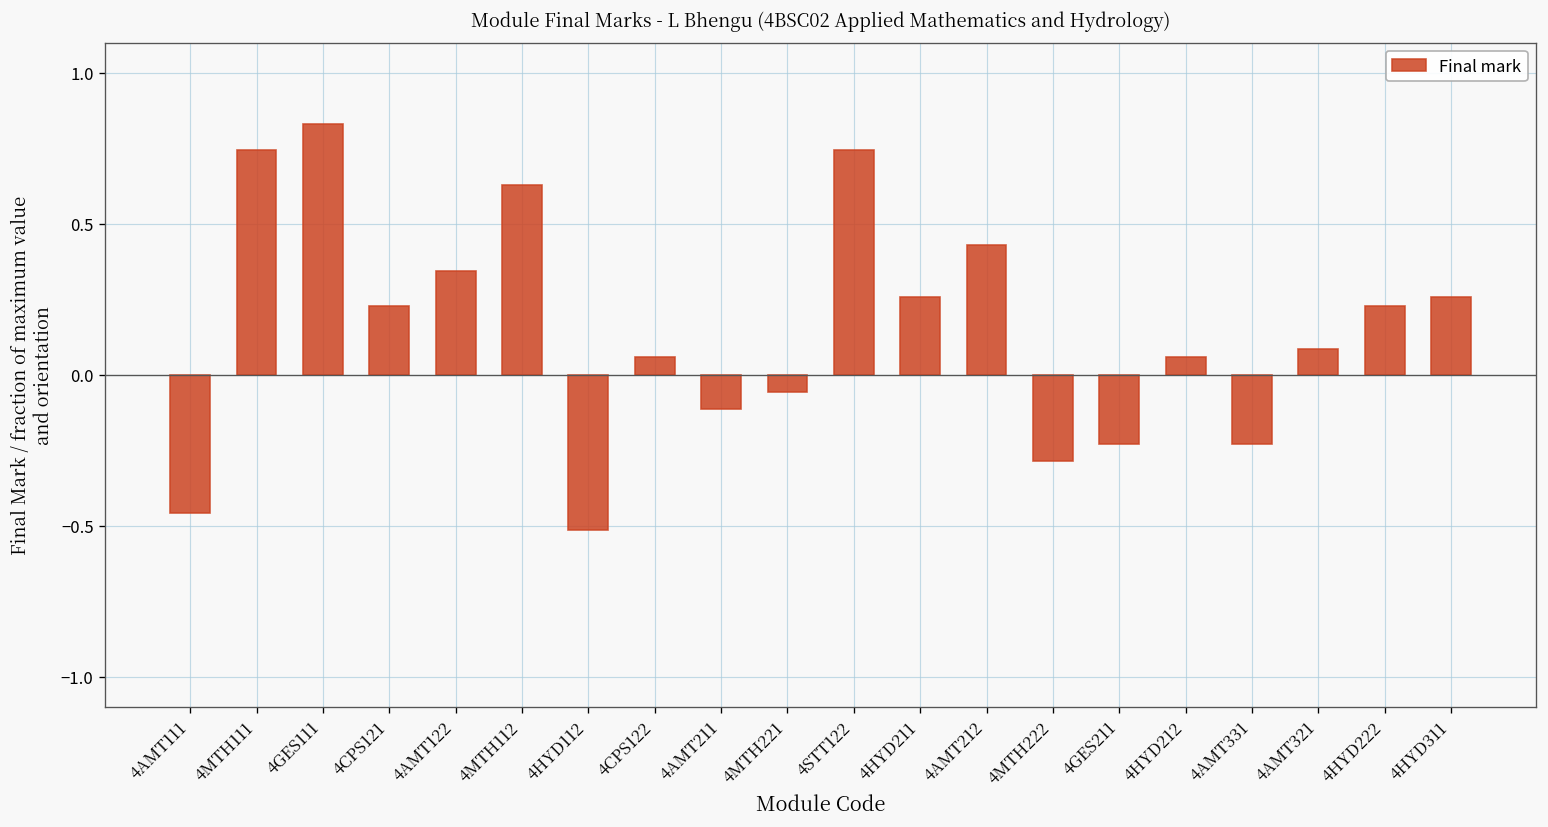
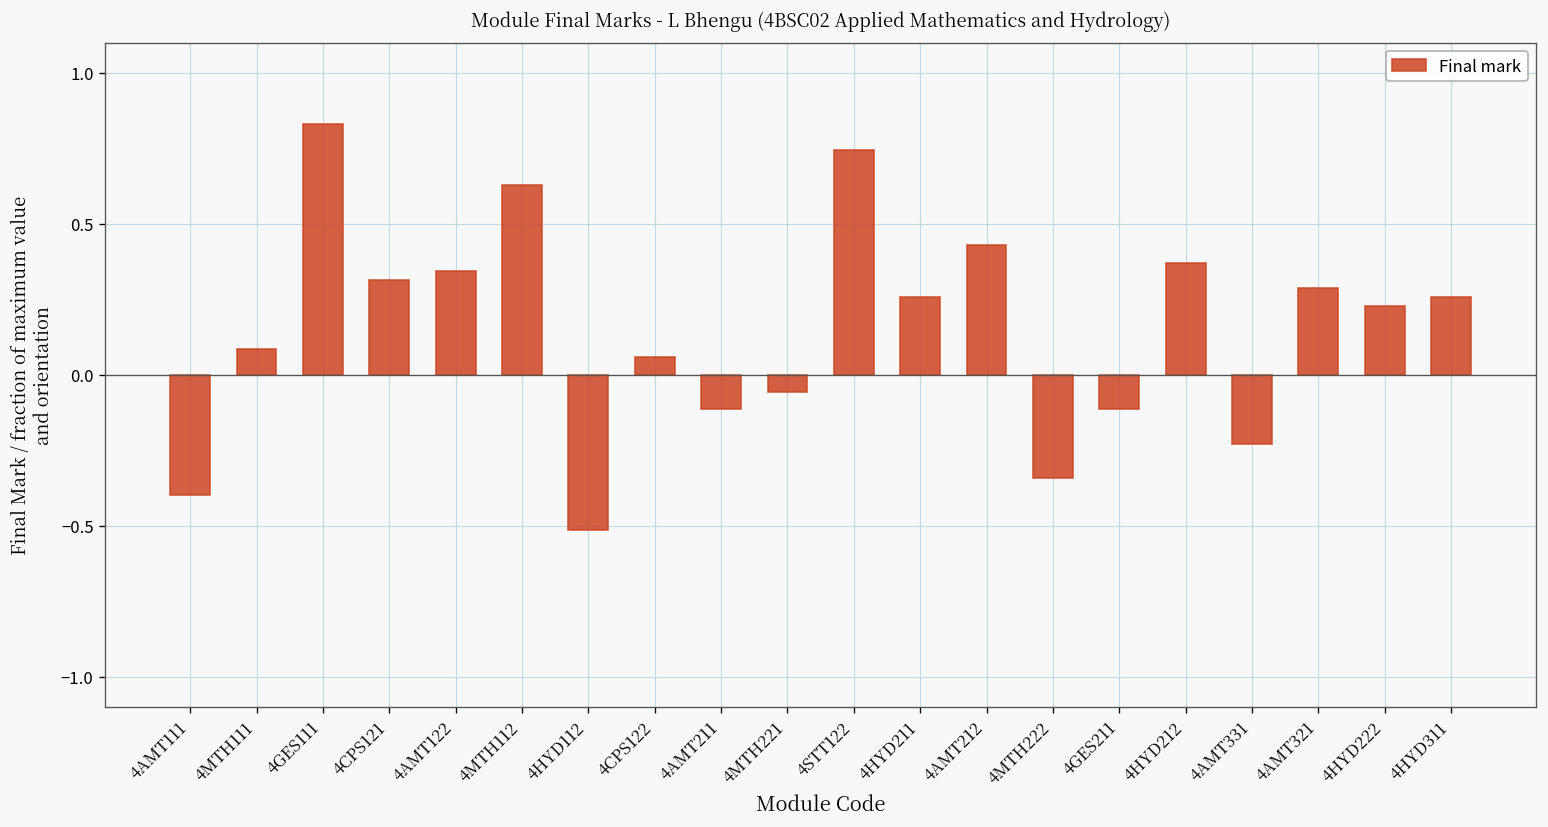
  {
-   "4AMT111": -0.46,
-   "4MTH111": 0.74,
+   "4AMT111": -0.40,
+   "4MTH111": 0.09,
    "4GES111": 0.83,
-   "4CPS121": 0.23,
+   "4CPS121": 0.31,
    "4AMT122": 0.34,
    "4MTH112": 0.63,
    "4HYD112": -0.51,
    "4CPS122": 0.06,
    "4AMT211": -0.11,
    "4MTH221": -0.06,
    "4STT122": 0.74,
    "4HYD211": 0.26,
    "4AMT212": 0.43,
-   "4MTH222": -0.29,
-   "4GES211": -0.23,
-   "4HYD212": 0.06,
+   "4MTH222": -0.34,
+   "4GES211": -0.11,
+   "4HYD212": 0.37,
    "4AMT331": -0.23,
-   "4AMT321": 0.09,
+   "4AMT321": 0.29,
    "4HYD222": 0.23,
    "4HYD311": 0.26
  }
